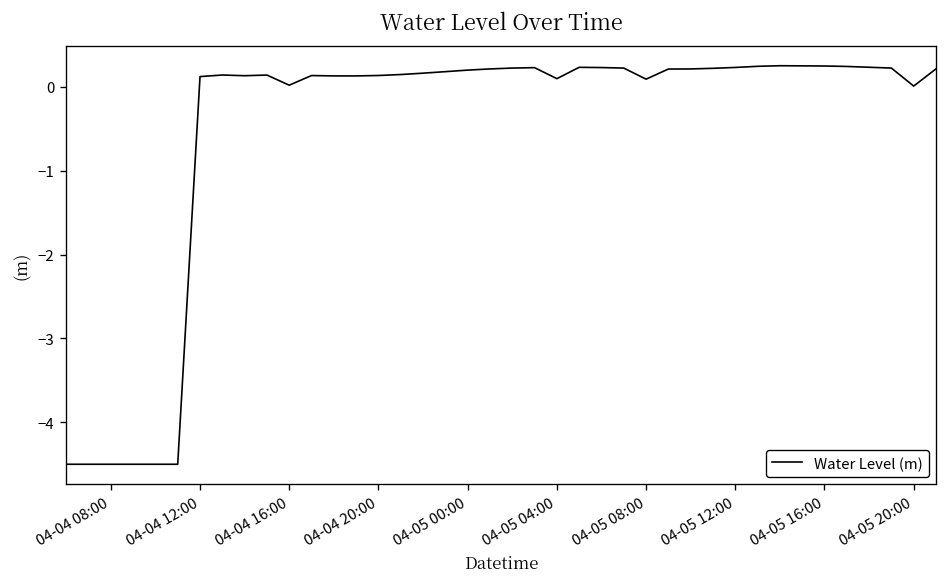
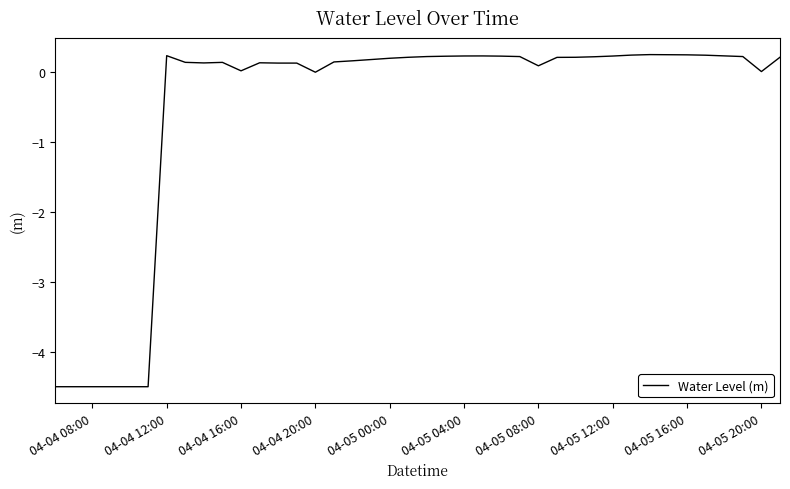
  {
    "04-04 08:00": -4.5,
-   "04-04 12:00": 0.1,
+   "04-04 12:00": 0.2,
    "04-04 16:00": 0.0,
-   "04-04 20:00": 0.1,
+   "04-04 20:00": 0.0,
    "04-05 00:00": 0.2,
-   "04-05 04:00": 0.1,
+   "04-05 04:00": 0.2,
    "04-05 08:00": 0.1,
    "04-05 12:00": 0.2,
    "04-05 16:00": 0.3,
    "04-05 20:00": 0.0
  }
